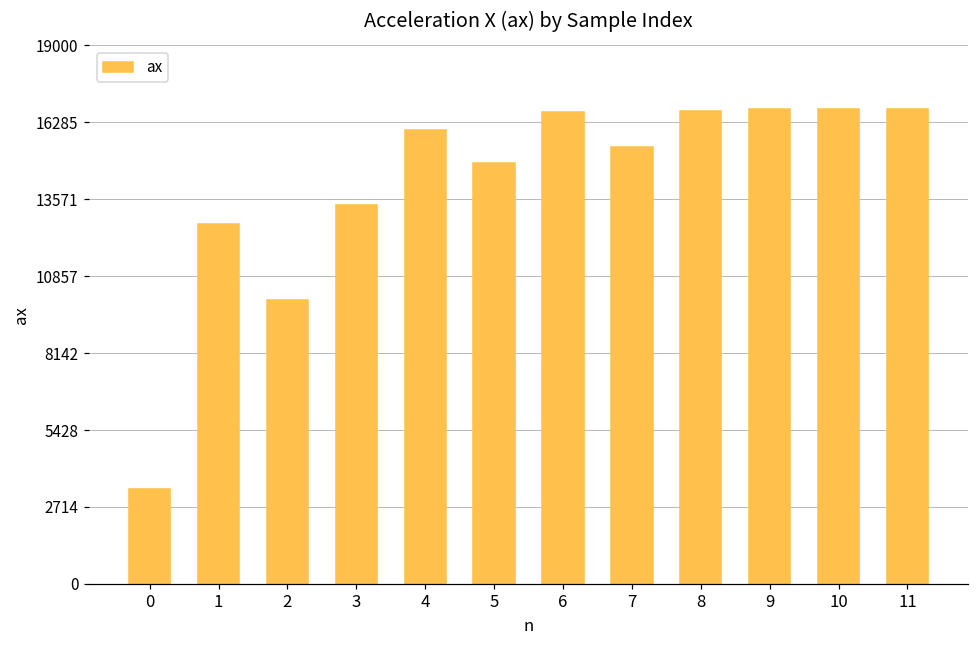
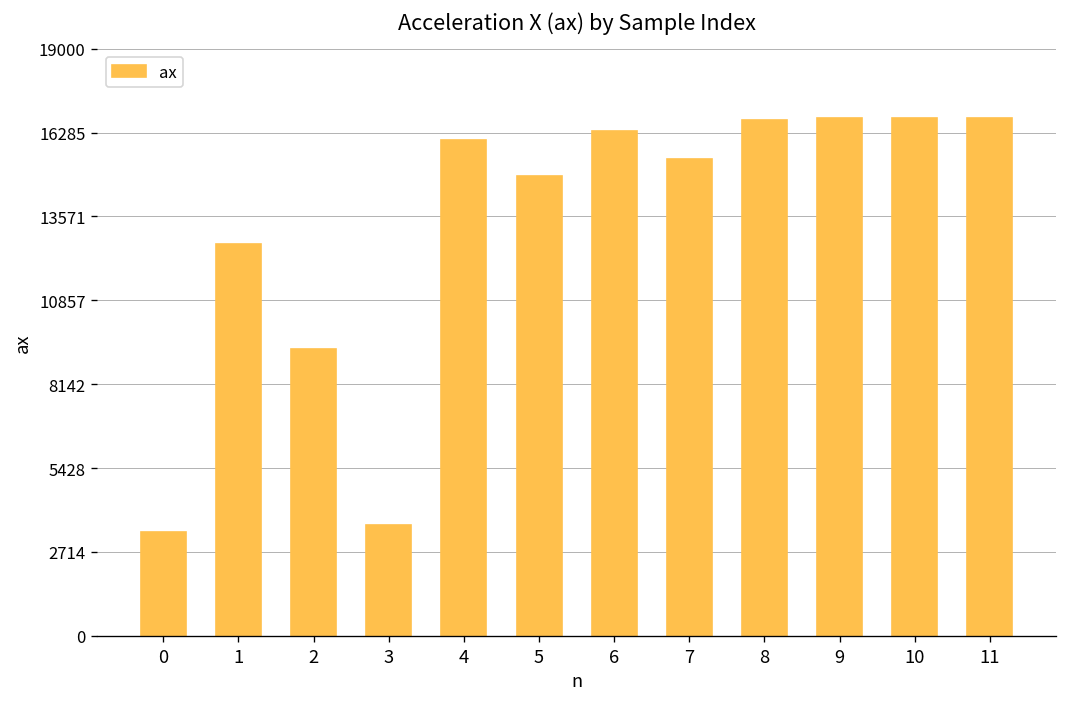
  {
    "0": 3300,
    "1": 12700,
-   "2": 10000,
-   "3": 13400,
+   "2": 9300,
+   "3": 3600,
    "4": 16000,
    "5": 14900,
-   "6": 16700,
+   "6": 16300,
    "7": 15400,
    "8": 16700,
    "9": 16700,
    "10": 16700,
    "11": 16700
  }
